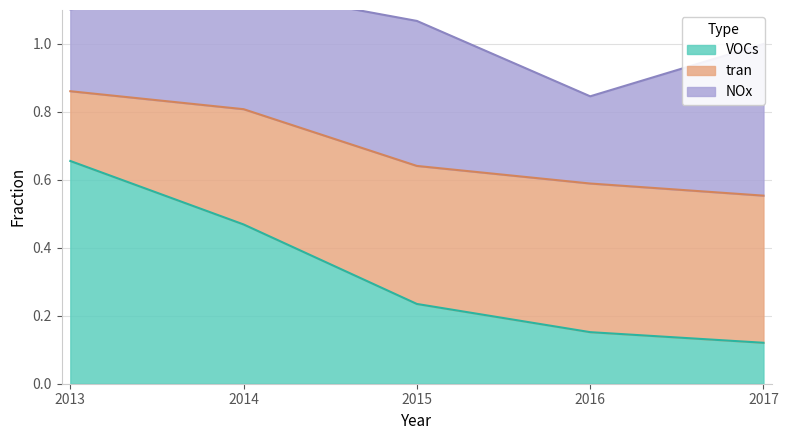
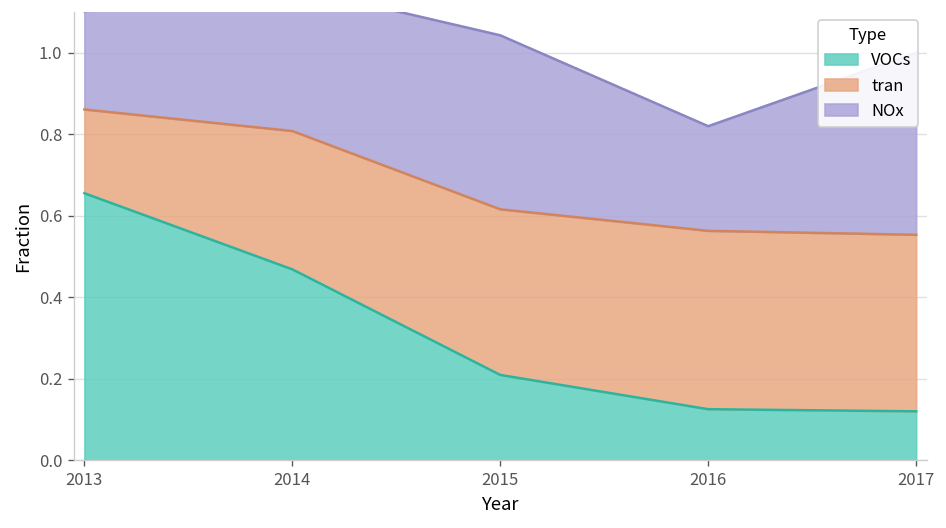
  {
    "VOCs": {
      "2013": 0.66,
      "2014": 0.47,
-     "2015": 0.23,
-     "2016": 0.15,
+     "2015": 0.21,
+     "2016": 0.13,
      "2017": 0.12
    },
    "tran": {
      "2013": 0.21,
      "2014": 0.34,
      "2015": 0.41,
      "2016": 0.44,
      "2017": 0.43
    },
    "NOx": {
      "2013": 0.24,
      "2015": 0.43,
      "2016": 0.26
    }
  }
